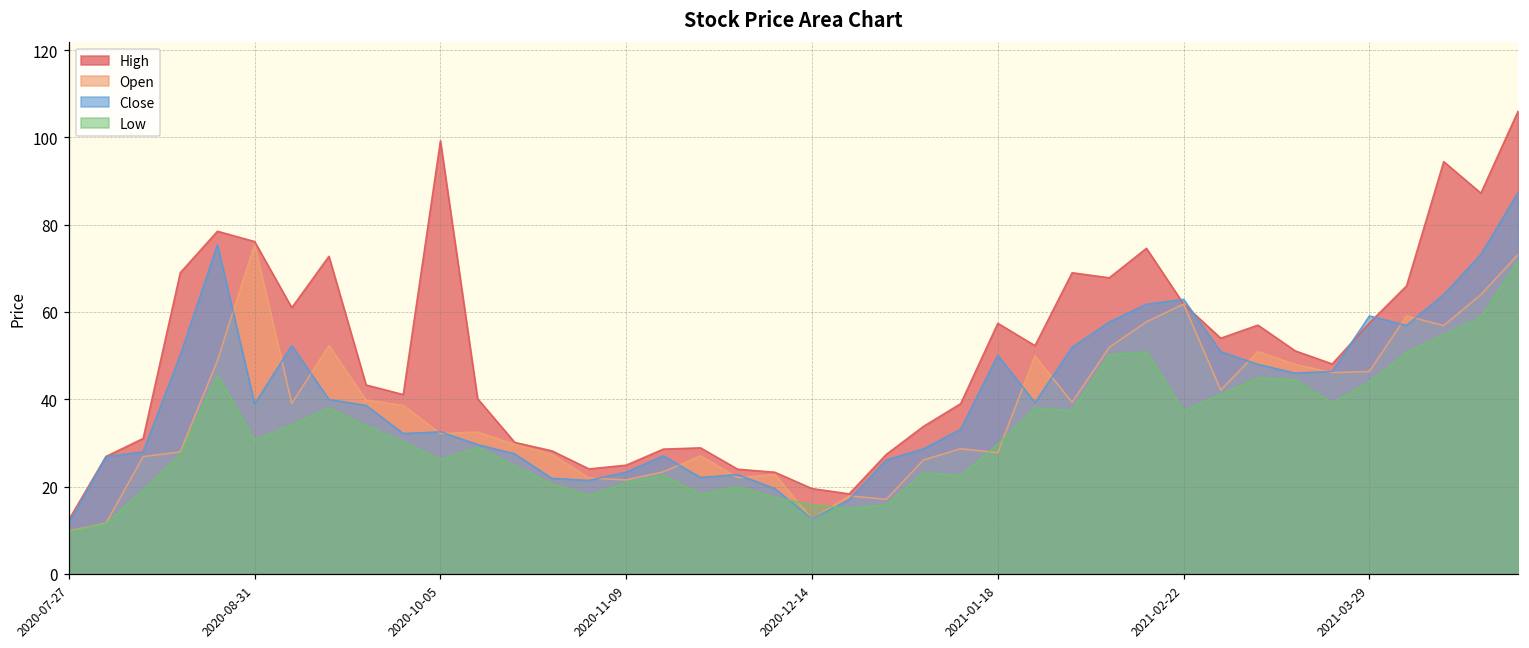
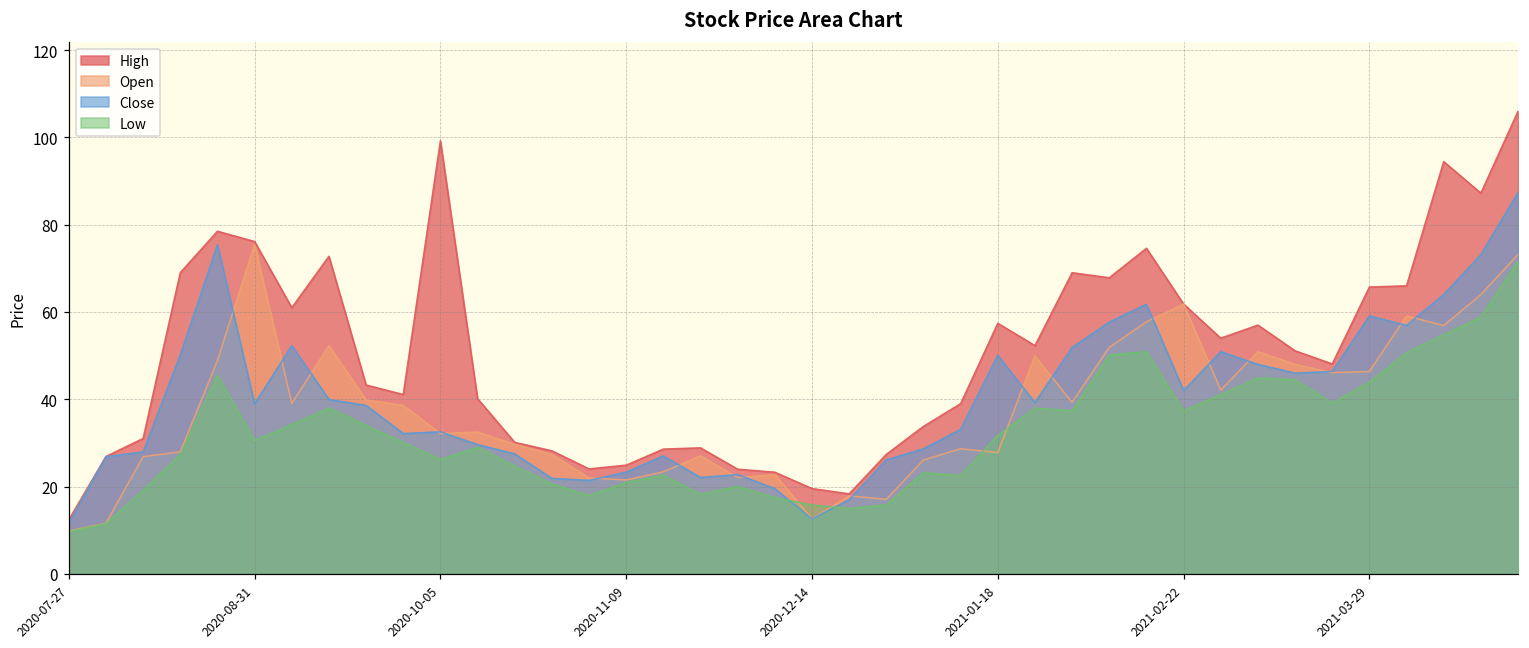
  {
    "High": {
      "2020-07-27": 12,
      "2020-08-31": 76,
      "2020-10-05": 99,
      "2020-11-09": 25,
      "2020-12-14": 20,
      "2021-01-18": 57,
-     "2021-03-29": 57
+     "2021-03-29": 66
    },
    "Open": {
      "2020-08-31": 75,
      "2021-01-18": 28,
      "2021-03-29": 46
    },
    "Close": {
      "2020-07-27": 12,
      "2020-08-31": 39,
      "2020-11-09": 23,
      "2021-01-18": 50,
-     "2021-02-22": 63,
+     "2021-02-22": 42,
      "2021-03-29": 59
    },
    "Low": {
      "2020-08-31": 31,
      "2020-10-05": 26,
      "2020-12-14": 16,
-     "2021-01-18": 30,
+     "2021-01-18": 32,
      "2021-02-22": 37,
      "2021-03-29": 44
    }
  }
